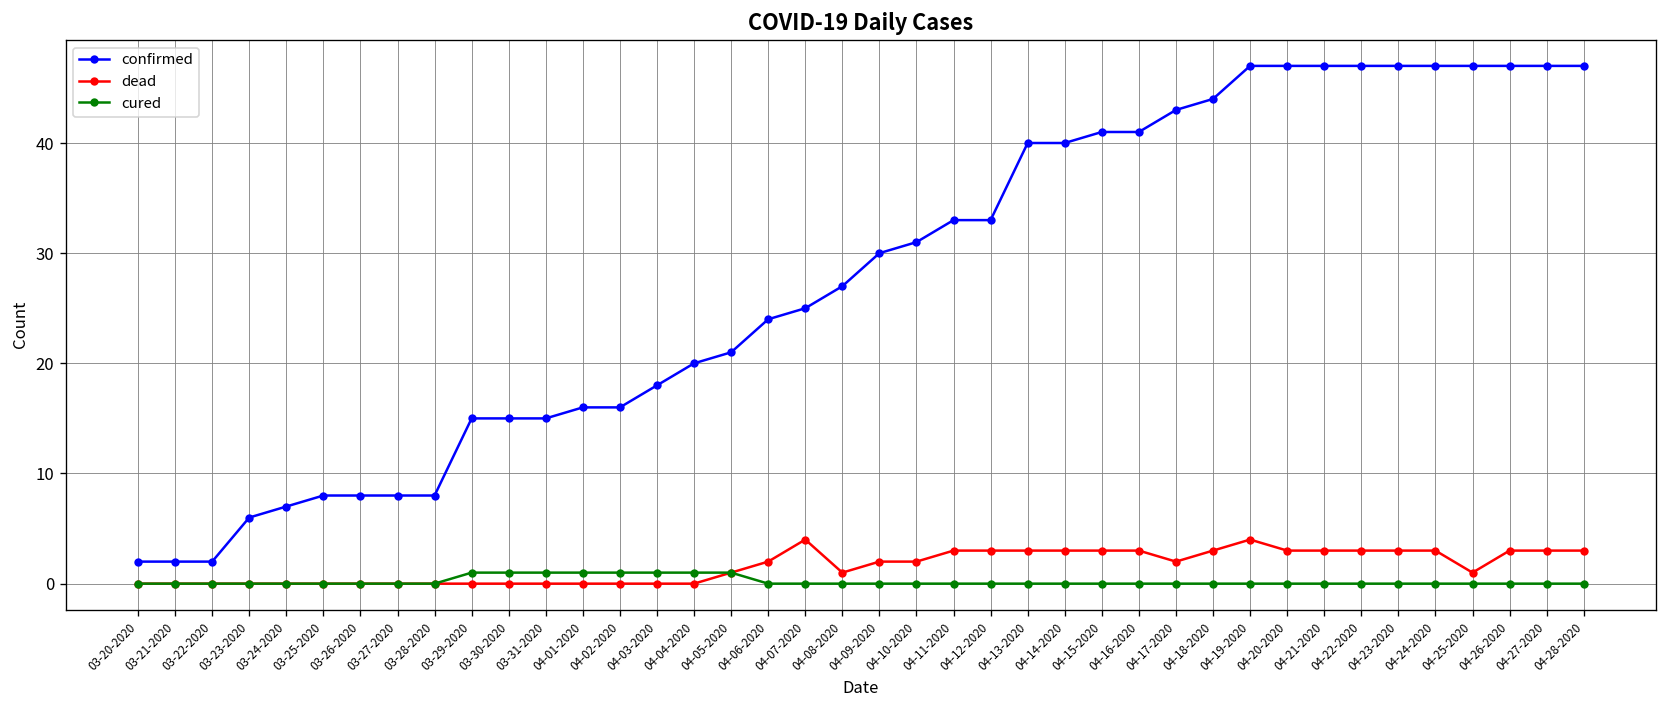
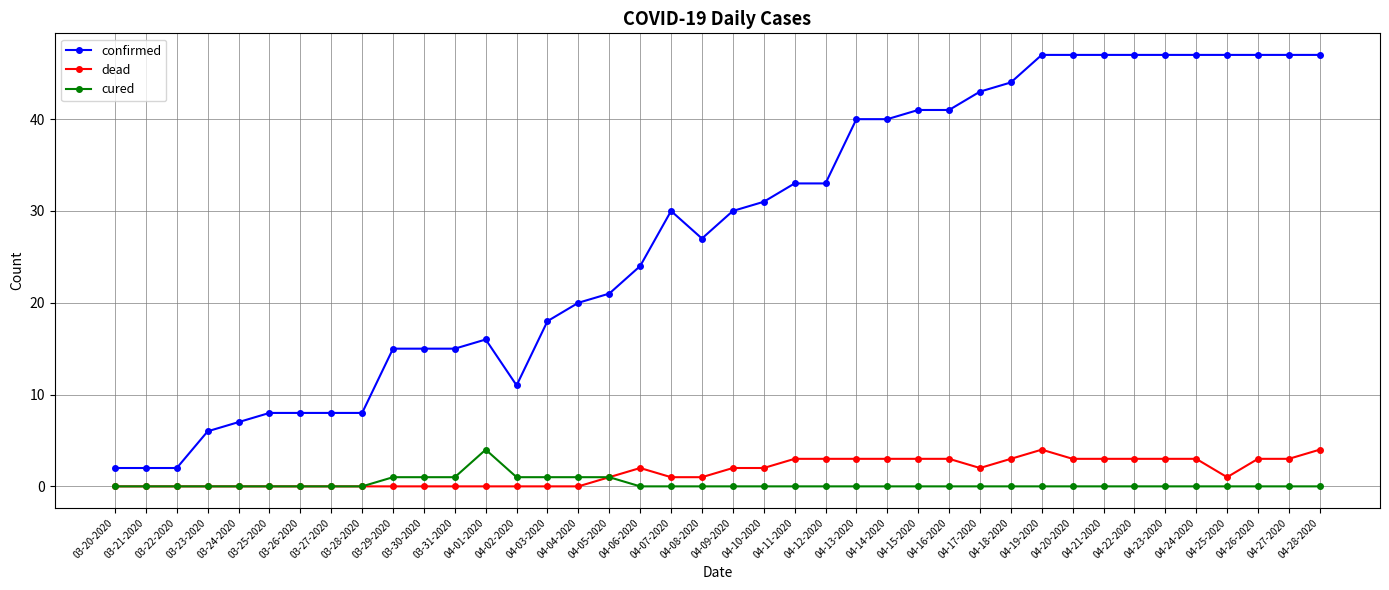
  {
    "confirmed": {
      "03-20-2020": 2,
      "03-21-2020": 2,
      "03-22-2020": 2,
      "03-23-2020": 6,
      "03-24-2020": 7,
      "03-25-2020": 8,
      "03-26-2020": 8,
      "03-27-2020": 8,
      "03-28-2020": 8,
      "03-29-2020": 15,
      "03-30-2020": 15,
      "03-31-2020": 15,
      "04-01-2020": 16,
-     "04-02-2020": 16,
+     "04-02-2020": 11,
      "04-03-2020": 18,
      "04-04-2020": 20,
      "04-05-2020": 21,
      "04-06-2020": 24,
-     "04-07-2020": 25,
+     "04-07-2020": 30,
      "04-08-2020": 27,
      "04-09-2020": 30,
      "04-10-2020": 31,
      "04-11-2020": 33,
      "04-12-2020": 33,
      "04-13-2020": 40,
      "04-14-2020": 40,
      "04-15-2020": 41,
      "04-16-2020": 41,
      "04-17-2020": 43,
      "04-18-2020": 44,
      "04-19-2020": 47,
      "04-20-2020": 47,
      "04-21-2020": 47,
      "04-22-2020": 47,
      "04-23-2020": 47,
      "04-24-2020": 47,
      "04-25-2020": 47,
      "04-26-2020": 47,
      "04-27-2020": 47,
      "04-28-2020": 47
    },
    "dead": {
      "03-29-2020": 0,
      "03-30-2020": 0,
      "03-31-2020": 0,
      "04-01-2020": 0,
      "04-02-2020": 0,
      "04-03-2020": 0,
      "04-04-2020": 0,
      "04-06-2020": 2,
-     "04-07-2020": 4,
+     "04-07-2020": 1,
      "04-08-2020": 1,
      "04-09-2020": 2,
      "04-10-2020": 2,
      "04-11-2020": 3,
      "04-12-2020": 3,
      "04-13-2020": 3,
      "04-14-2020": 3,
      "04-15-2020": 3,
      "04-16-2020": 3,
      "04-17-2020": 2,
      "04-18-2020": 3,
      "04-19-2020": 4,
      "04-20-2020": 3,
      "04-21-2020": 3,
      "04-22-2020": 3,
      "04-23-2020": 3,
      "04-24-2020": 3,
      "04-25-2020": 1,
      "04-26-2020": 3,
      "04-27-2020": 3,
-     "04-28-2020": 3
+     "04-28-2020": 4
    },
    "cured": {
      "03-29-2020": 1,
      "03-30-2020": 1,
      "03-31-2020": 1,
-     "04-01-2020": 1,
+     "04-01-2020": 4,
      "04-02-2020": 1,
      "04-03-2020": 1,
      "04-04-2020": 1,
      "04-06-2020": 0,
      "04-07-2020": 0,
      "04-08-2020": 0,
      "04-09-2020": 0,
      "04-10-2020": 0,
      "04-11-2020": 0,
      "04-12-2020": 0,
      "04-13-2020": 0,
      "04-14-2020": 0,
      "04-15-2020": 0,
      "04-16-2020": 0,
      "04-17-2020": 0,
      "04-18-2020": 0,
      "04-19-2020": 0,
      "04-20-2020": 0,
      "04-21-2020": 0,
      "04-22-2020": 0,
      "04-23-2020": 0,
      "04-24-2020": 0,
      "04-25-2020": 0,
      "04-26-2020": 0,
      "04-27-2020": 0,
      "04-28-2020": 0
    }
  }
